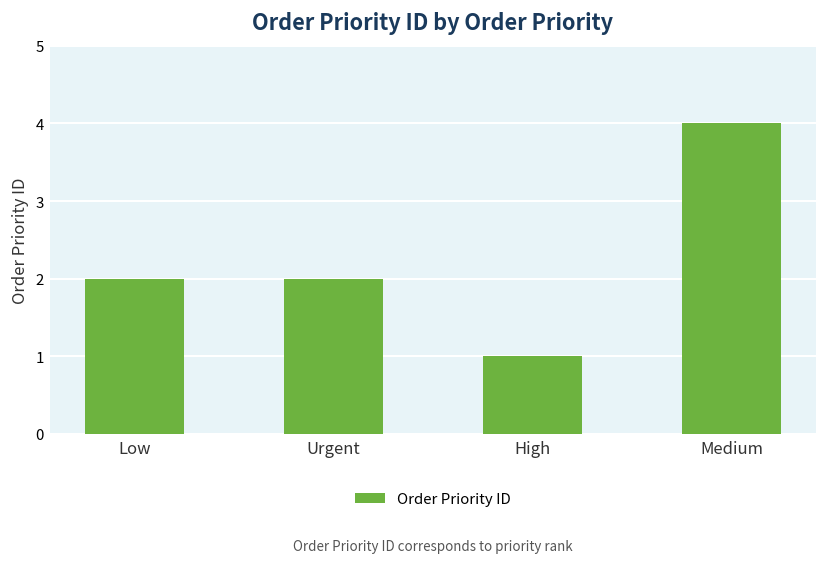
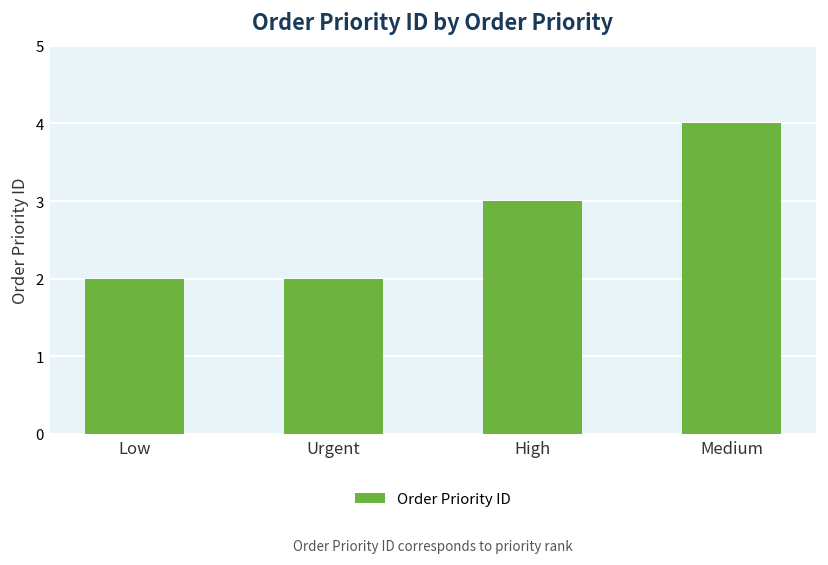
  {
    "Low": 2,
    "Urgent": 2,
-   "High": 1,
+   "High": 3,
    "Medium": 4
  }
